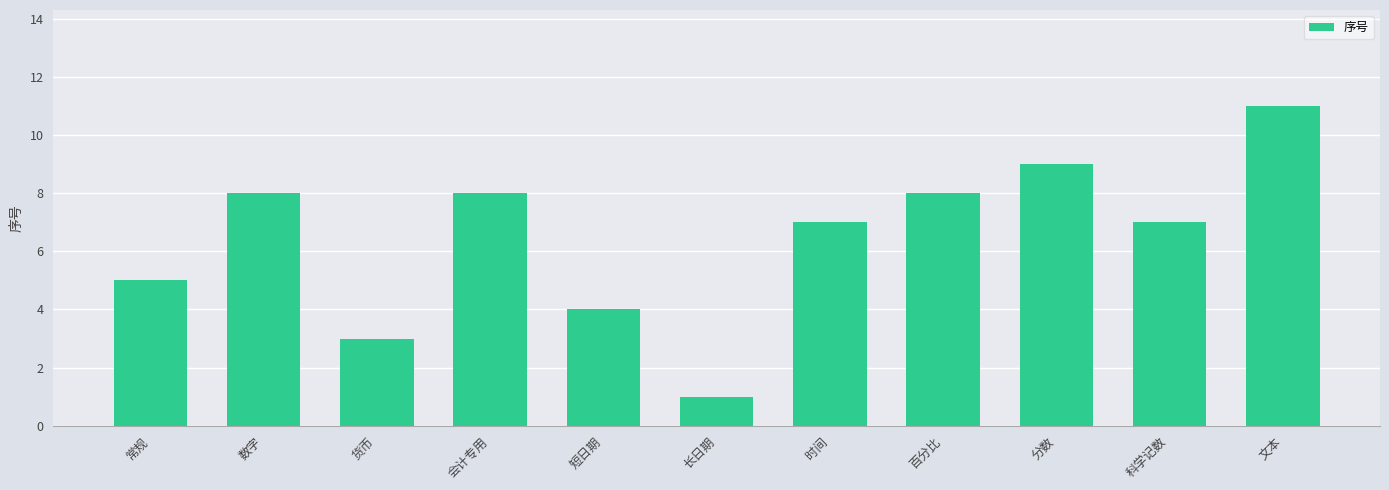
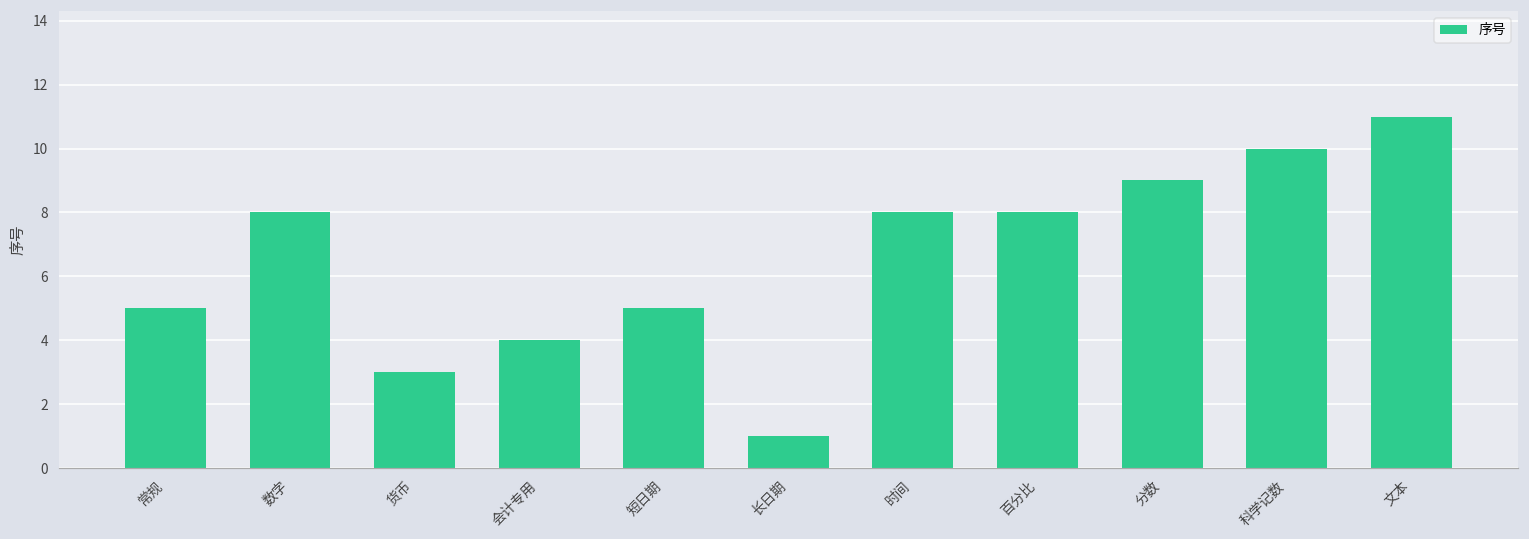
  {
    "常规": 5,
    "数字": 8,
    "货币": 3,
-   "会计专用": 8,
-   "短日期": 4,
+   "会计专用": 4,
+   "短日期": 5,
    "长日期": 1,
-   "时间": 7,
+   "时间": 8,
    "百分比": 8,
    "分数": 9,
-   "科学记数": 7,
+   "科学记数": 10,
    "文本": 11
  }
